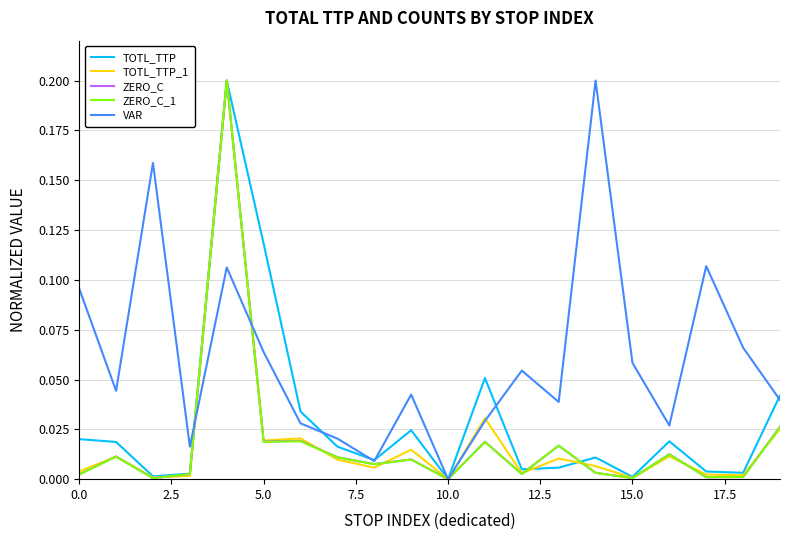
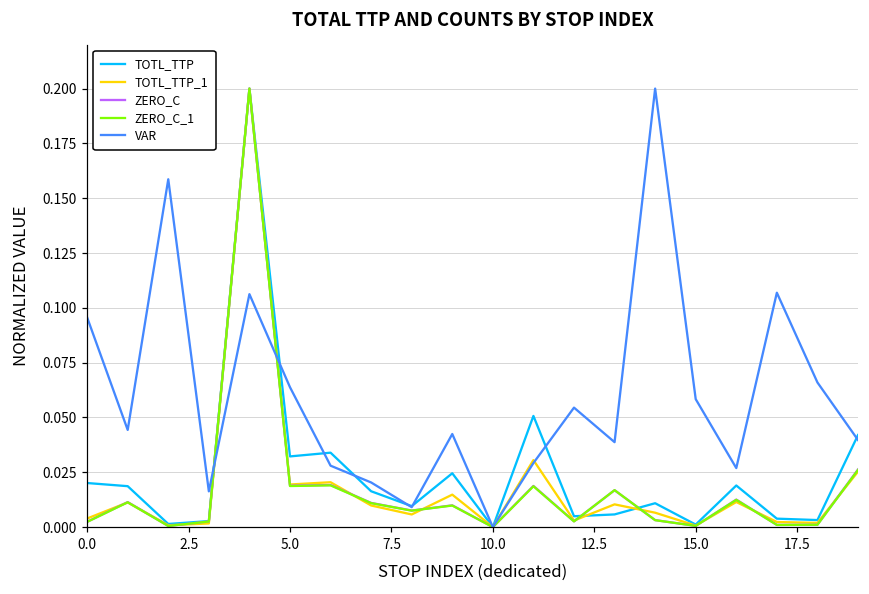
  {
    "TOTL_TTP": {
      "0.0": 0.020,
-     "5.0": 0.118
+     "5.0": 0.032
    },
    "TOTL_TTP_1": {
      "0.0": 0.004
    },
    "VAR": {
      "0.0": 0.096,
      "5.0": 0.064,
      "15.0": 0.058
    }
  }
